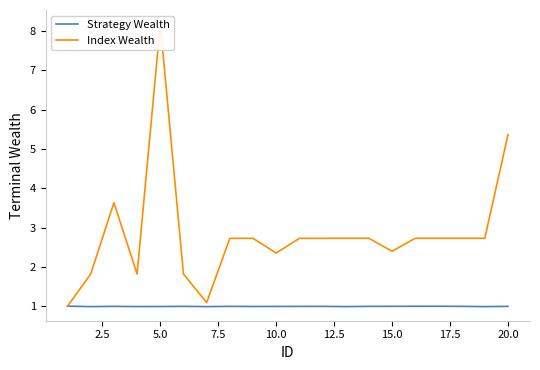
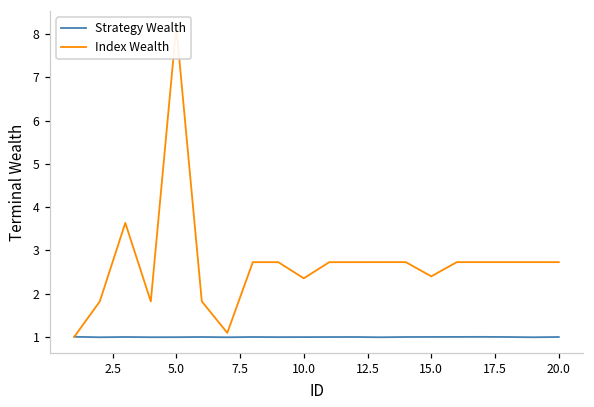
  {
    "Strategy Wealth": {
      "5.0": 1.0,
      "10.0": 1.0,
      "15.0": 1.0,
      "20.0": 1.0
    },
    "Index Wealth": {
      "10.0": 2.4,
      "15.0": 2.4,
-     "20.0": 5.4
+     "20.0": 2.7
    }
  }
